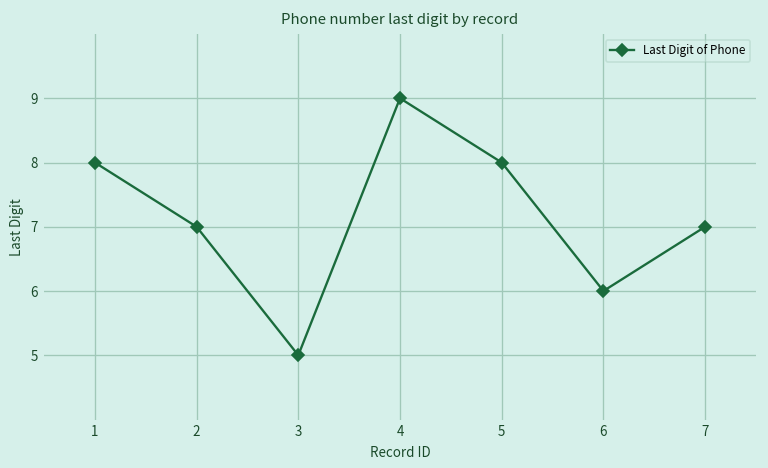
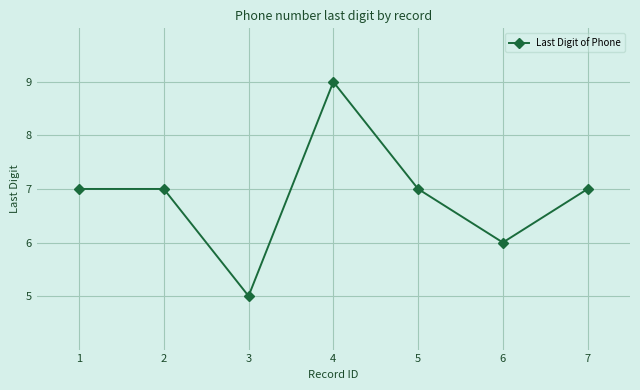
  {
-   "1": 8,
+   "1": 7,
    "2": 7,
    "3": 5,
    "4": 9,
-   "5": 8,
+   "5": 7,
    "6": 6,
    "7": 7
  }
